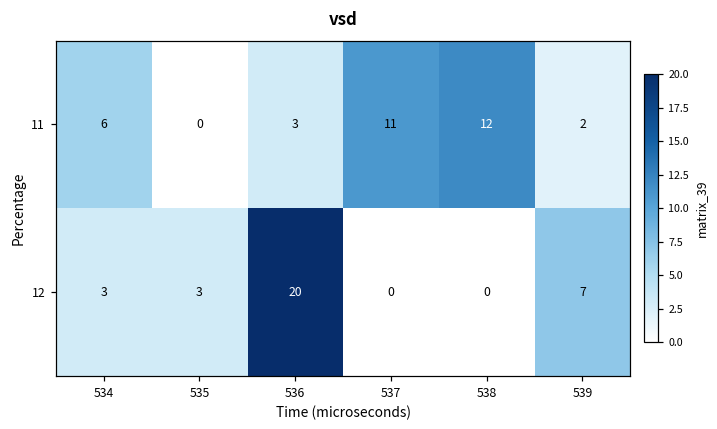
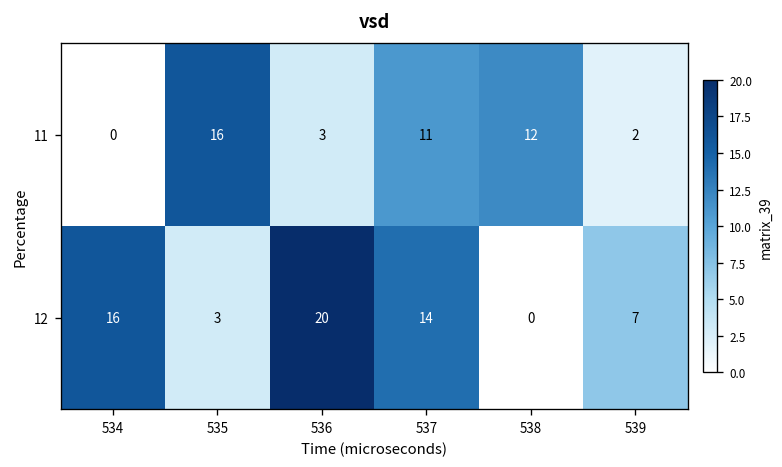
  {
    "11": {
-     "534": 6,
-     "535": 0,
+     "534": 0,
+     "535": 16,
      "536": 3,
      "537": 11,
      "538": 12,
      "539": 2
    },
    "12": {
-     "534": 3,
+     "534": 16,
      "535": 3,
      "536": 20,
-     "537": 0,
+     "537": 14,
      "538": 0,
      "539": 7
    }
  }
